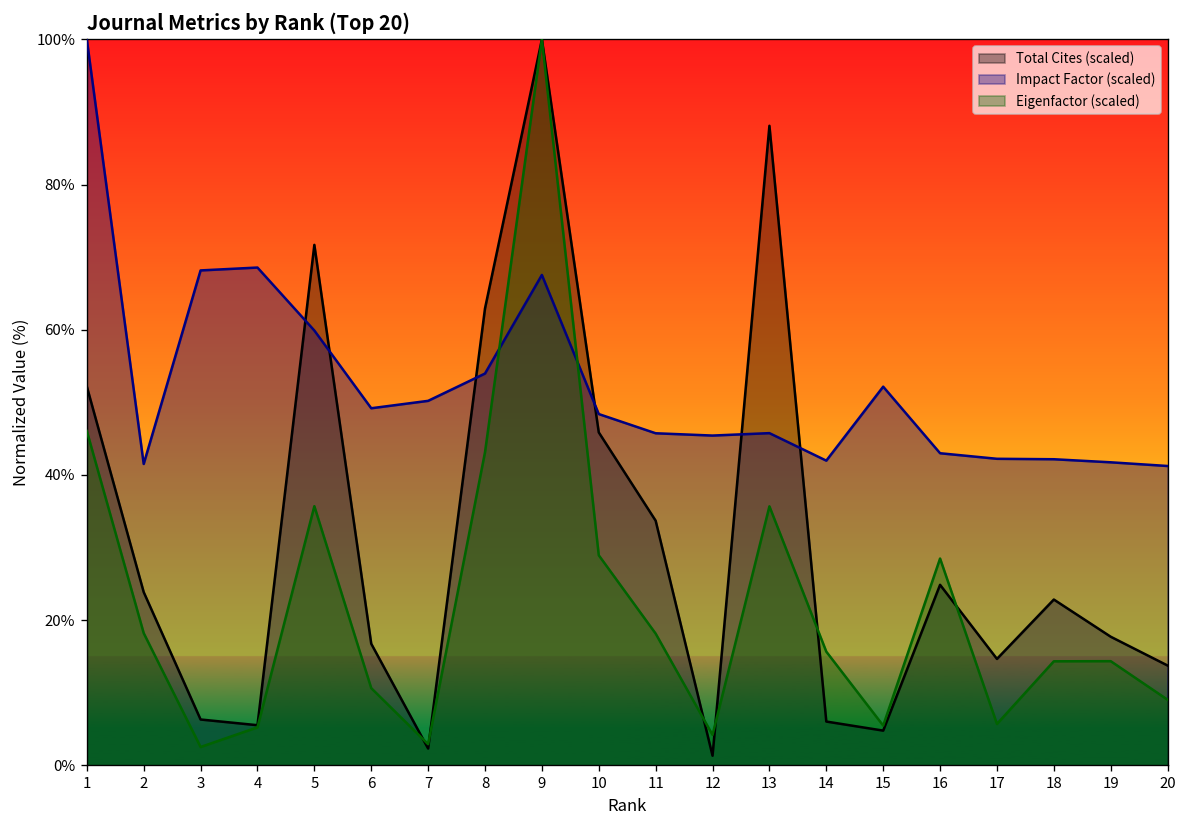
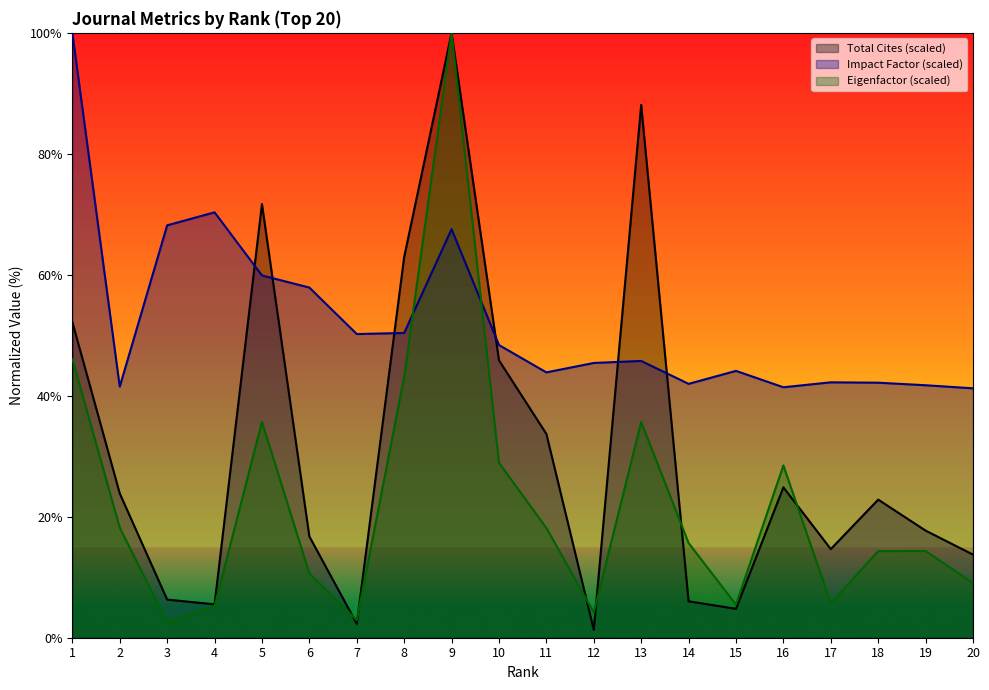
  {
    "Impact Factor (scaled)": {
      "1": "100%",
      "2": "42%",
      "3": "68%",
-     "4": "69%",
+     "4": "70%",
      "5": "60%",
-     "6": "49%",
+     "6": "58%",
      "7": "50%",
-     "8": "54%",
+     "8": "50%",
      "9": "68%",
      "10": "48%",
-     "11": "46%",
+     "11": "44%",
      "12": "45%",
      "13": "46%",
      "14": "42%",
-     "15": "52%",
-     "16": "43%",
+     "15": "44%",
+     "16": "41%",
      "17": "42%",
      "18": "42%",
      "19": "42%",
      "20": "41%"
    }
  }
